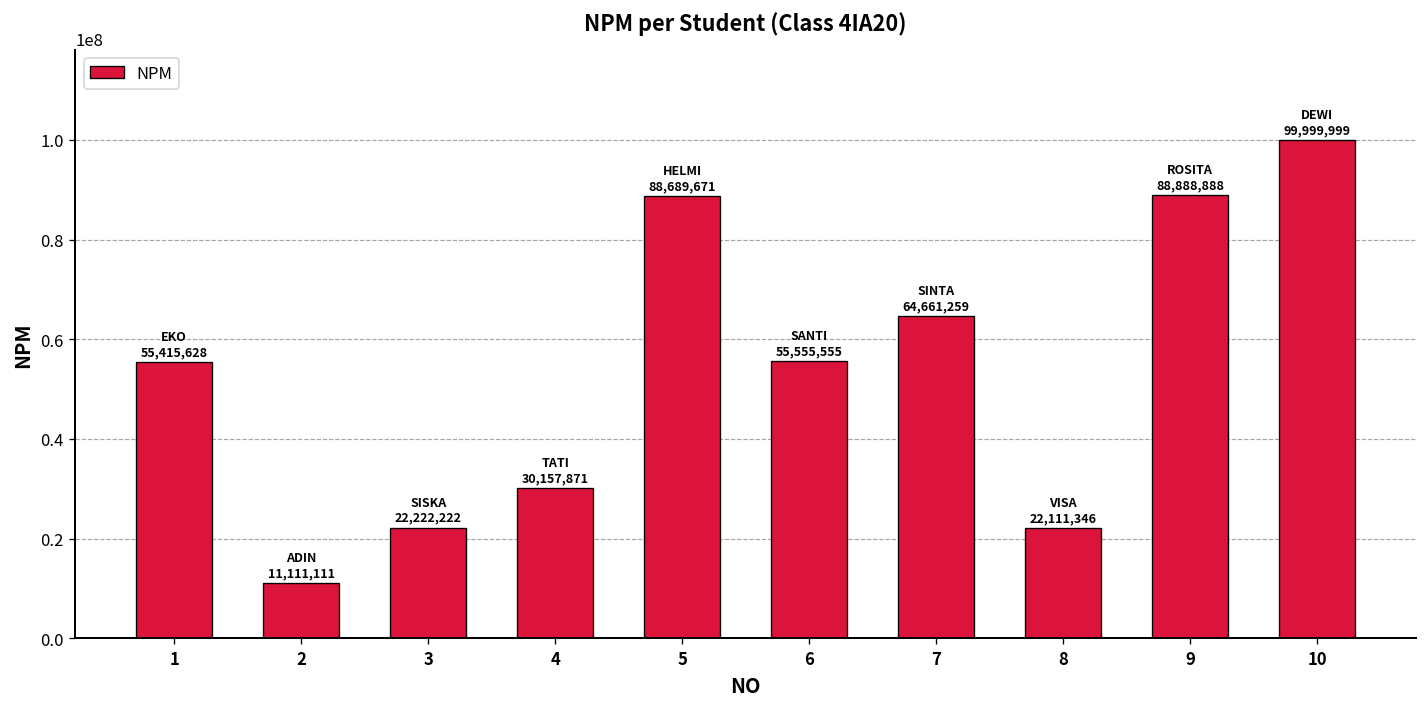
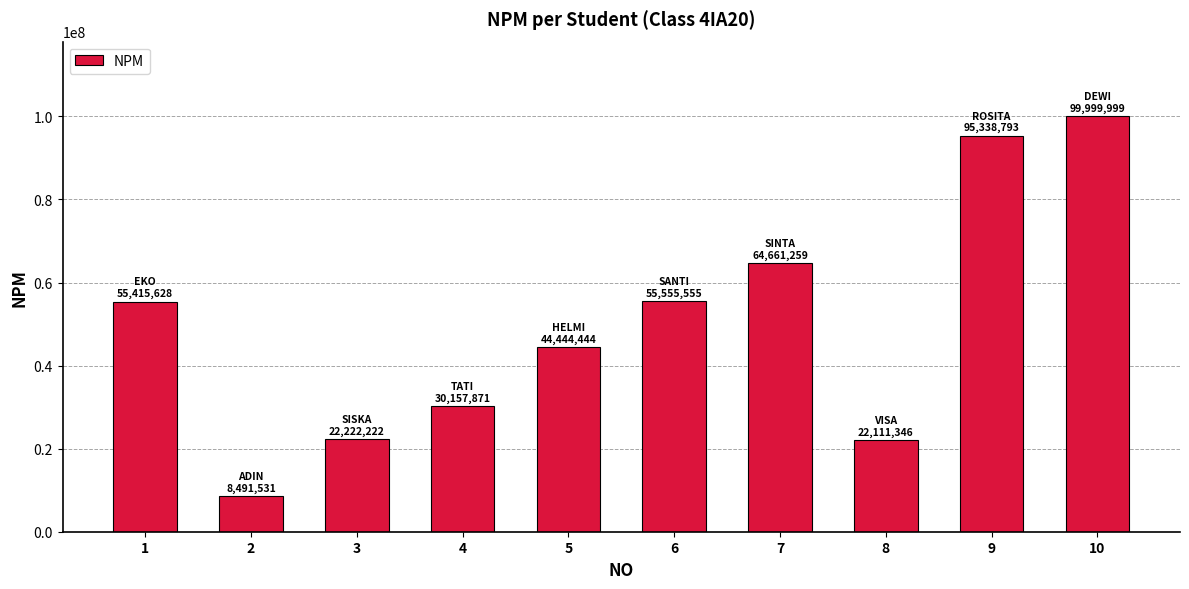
  {
    "1": "55,415,628",
-   "2": "11,111,111",
+   "2": "8,491,531",
    "3": "22,222,222",
    "4": "30,157,871",
-   "5": "88,689,671",
+   "5": "44,444,444",
    "6": "55,555,555",
    "7": "64,661,259",
    "8": "22,111,346",
-   "9": "88,888,888",
+   "9": "95,338,793",
    "10": "99,999,999"
  }
